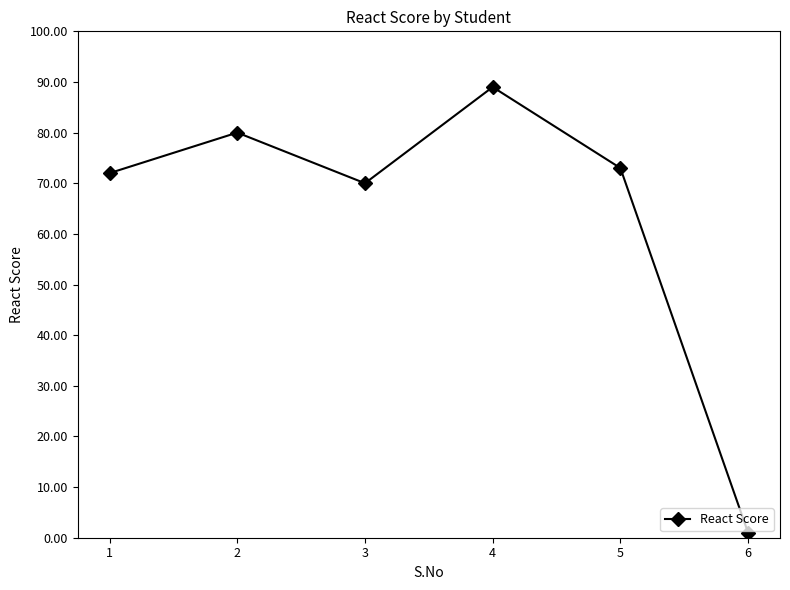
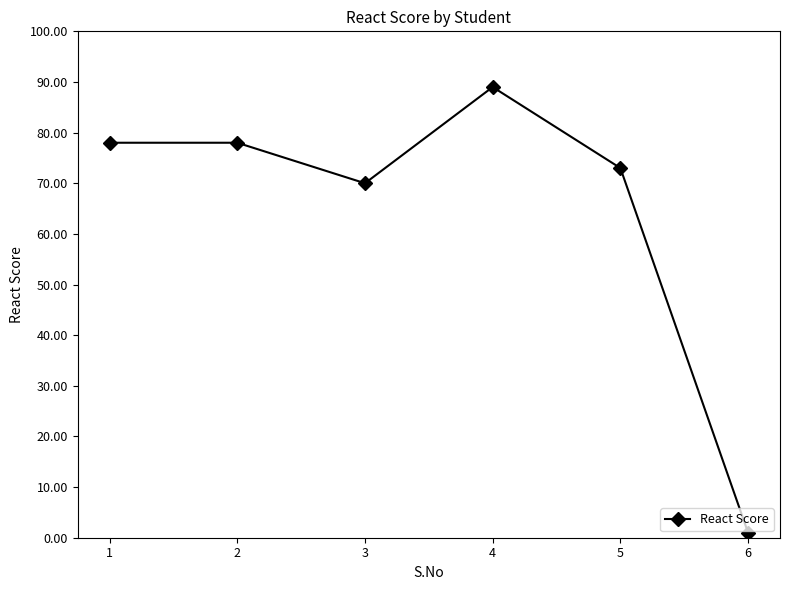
  {
-   "1": 72,
-   "2": 80,
+   "1": 78,
+   "2": 78,
    "3": 70,
    "4": 89,
    "5": 73,
    "6": 1
  }
